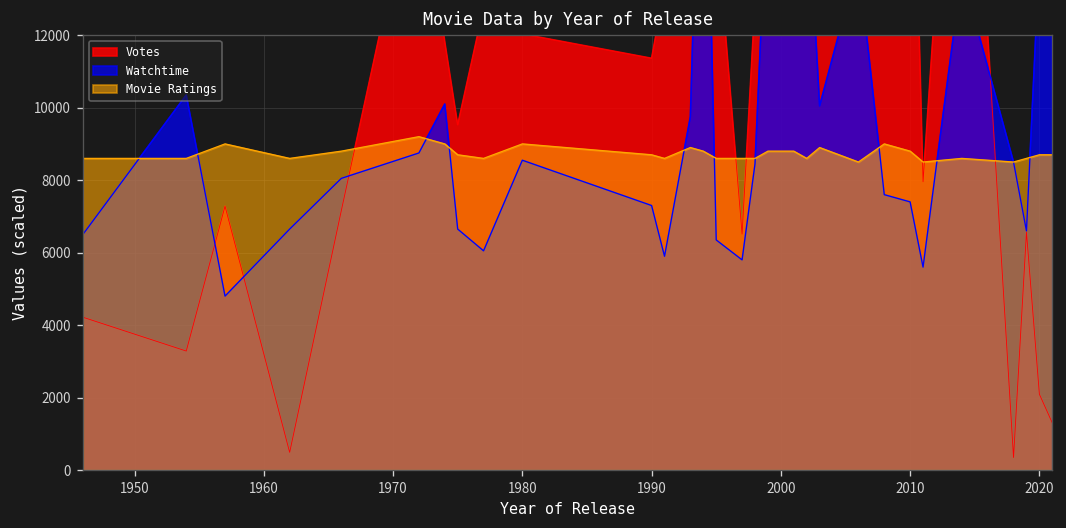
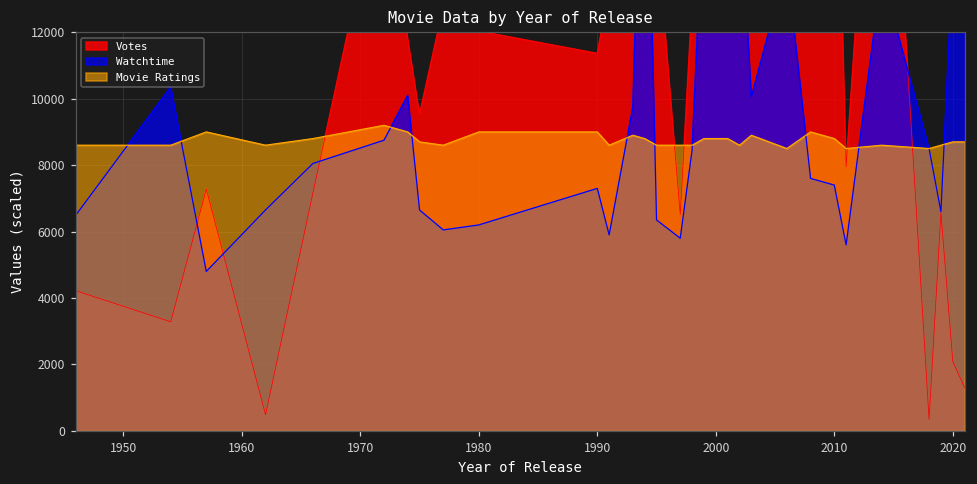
  {
    "Votes": {
      "1980": 12000,
      "1990": 11400,
      "2020": 2100
    },
    "Watchtime": {
-     "1980": 8600,
+     "1980": 6200,
      "1990": 7300,
      "2010": 7400
    },
    "Movie Ratings": {
      "1980": 9000,
-     "1990": 8700,
+     "1990": 9000,
      "2010": 8800,
      "2020": 8700
    }
  }
